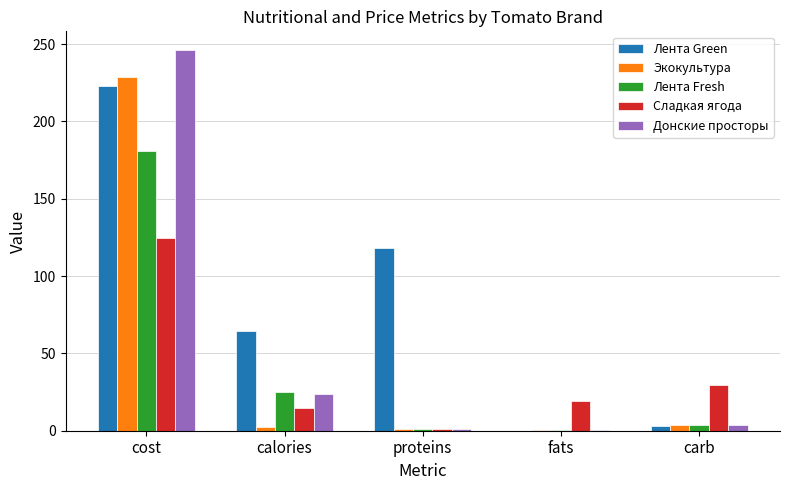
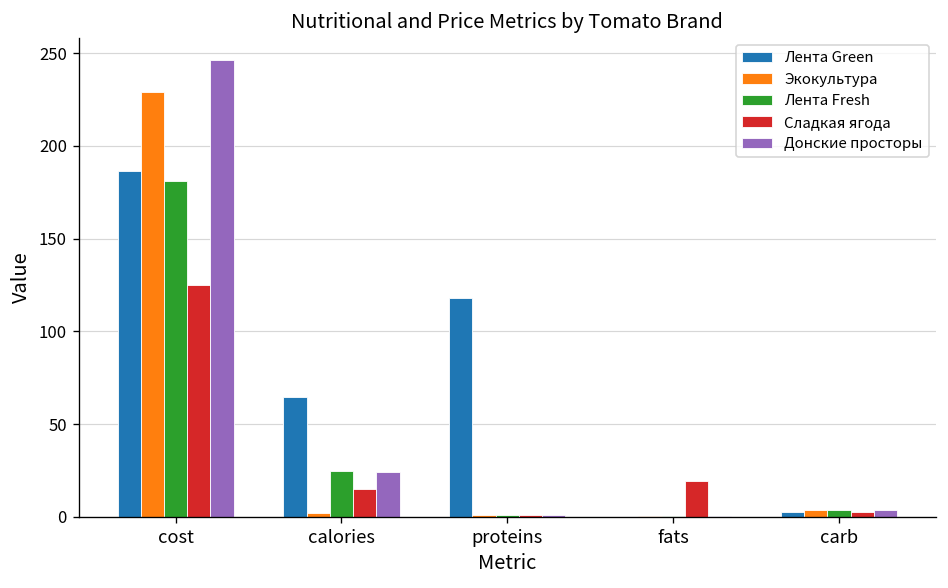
  {
    "Лента Green": {
-     "cost": 223,
+     "cost": 187,
      "calories": 65,
      "proteins": 118,
      "carb": 3
    },
    "Экокультура": {
      "cost": 229,
      "calories": 2,
      "carb": 4
    },
    "Лента Fresh": {
      "cost": 181,
      "calories": 25,
      "carb": 4
    },
    "Сладкая ягода": {
      "cost": 125,
      "calories": 15,
      "fats": 19,
-     "carb": 29
+     "carb": 3
    },
    "Донские просторы": {
      "cost": 246,
      "calories": 24,
      "carb": 4
    }
  }
